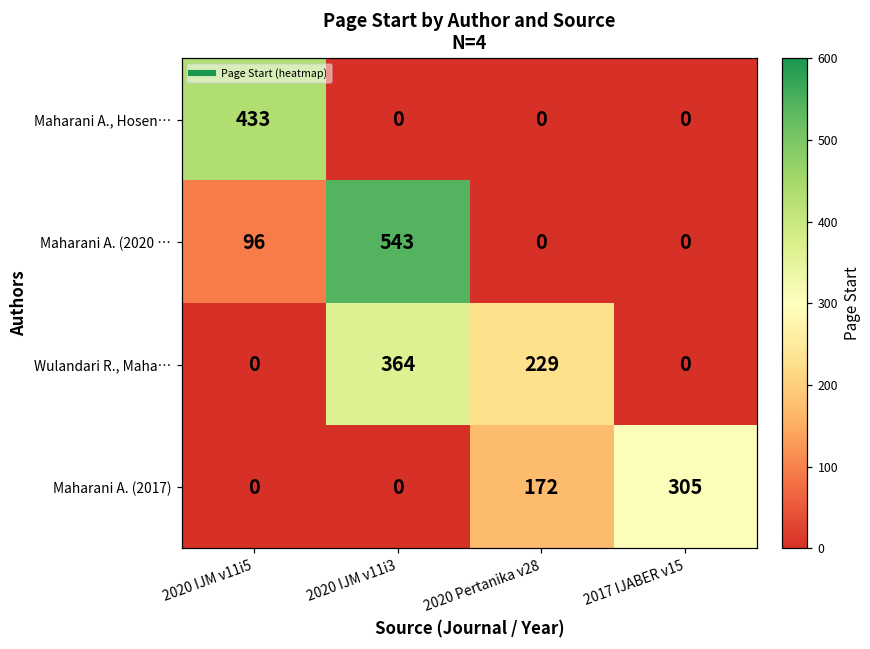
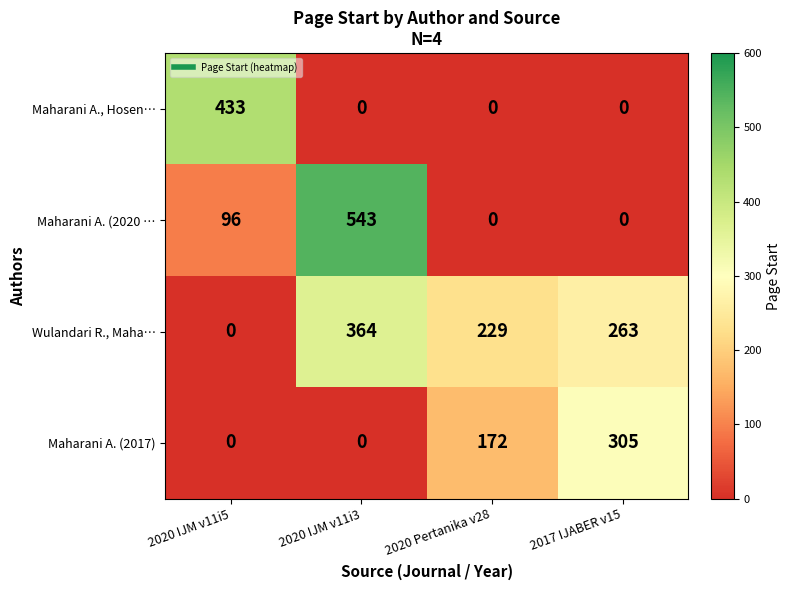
  {
    "Maharani A., Hosen…": {
      "2020 IJM v11i5": 433,
      "2020 IJM v11i3": 0,
      "2020 Pertanika v28": 0,
      "2017 IJABER v15": 0
    },
    "Maharani A. (2020 …": {
      "2020 IJM v11i5": 96,
      "2020 IJM v11i3": 543,
      "2020 Pertanika v28": 0,
      "2017 IJABER v15": 0
    },
    "Wulandari R., Maha…": {
      "2020 IJM v11i5": 0,
      "2020 IJM v11i3": 364,
      "2020 Pertanika v28": 229,
-     "2017 IJABER v15": 0
+     "2017 IJABER v15": 263
    },
    "Maharani A. (2017)": {
      "2020 IJM v11i5": 0,
      "2020 IJM v11i3": 0,
      "2020 Pertanika v28": 172,
      "2017 IJABER v15": 305
    }
  }
